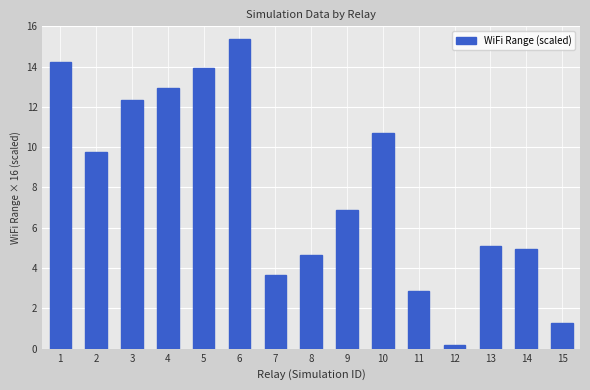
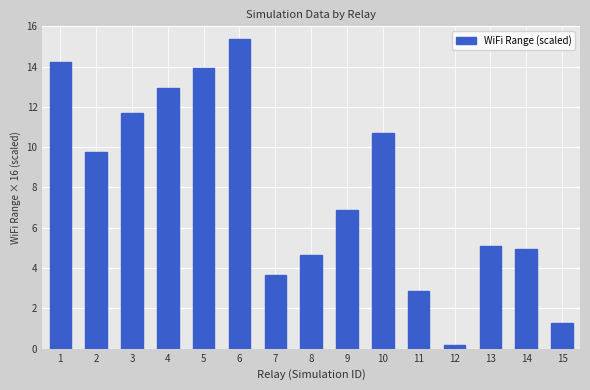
  {
    "1": 14.2,
    "2": 9.8,
-   "3": 12.3,
+   "3": 11.7,
    "4": 13.0,
    "5": 13.9,
    "6": 15.4,
    "7": 3.7,
    "8": 4.6,
    "9": 6.9,
    "10": 10.7,
    "11": 2.9,
    "12": 0.2,
    "13": 5.1,
    "14": 5.0,
    "15": 1.3
  }
